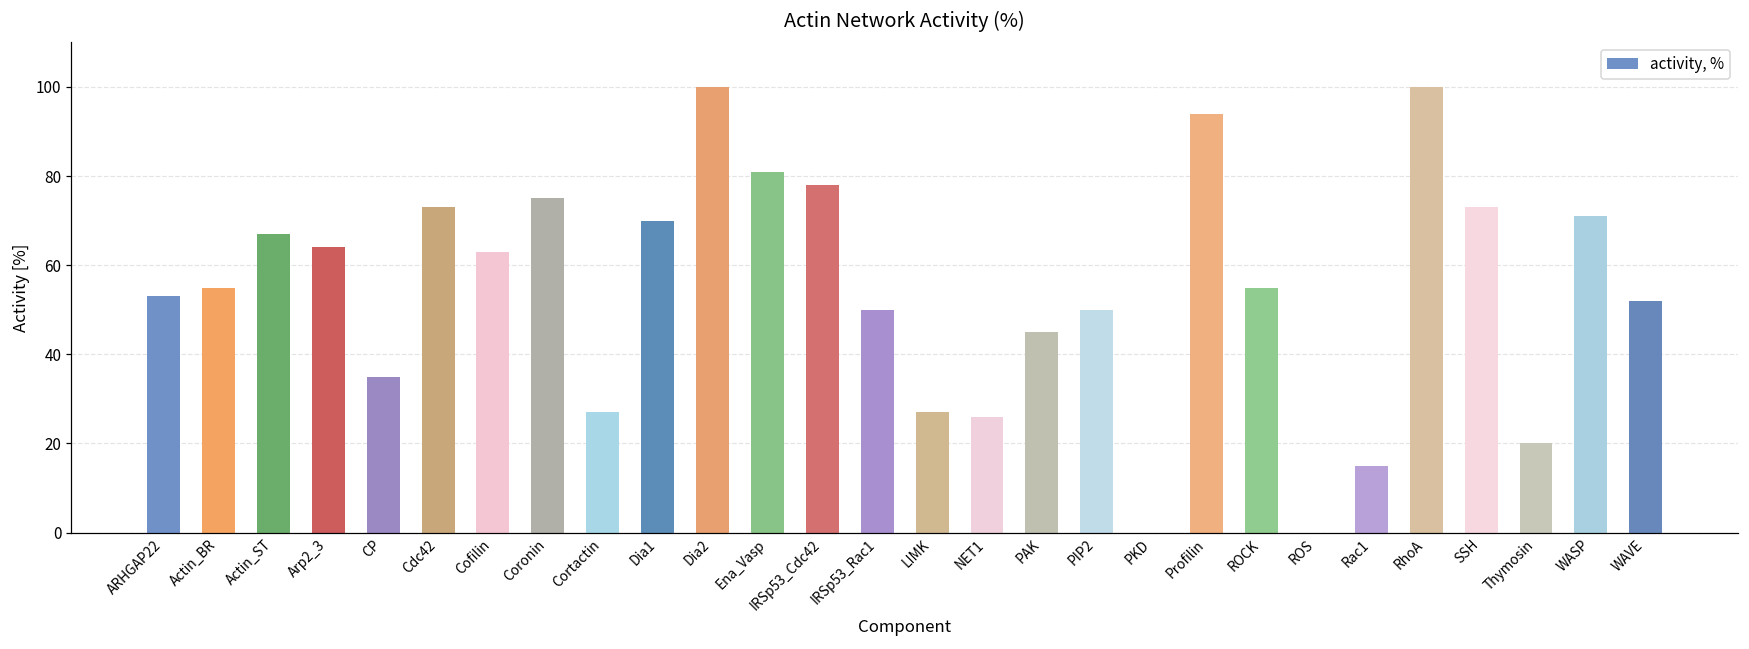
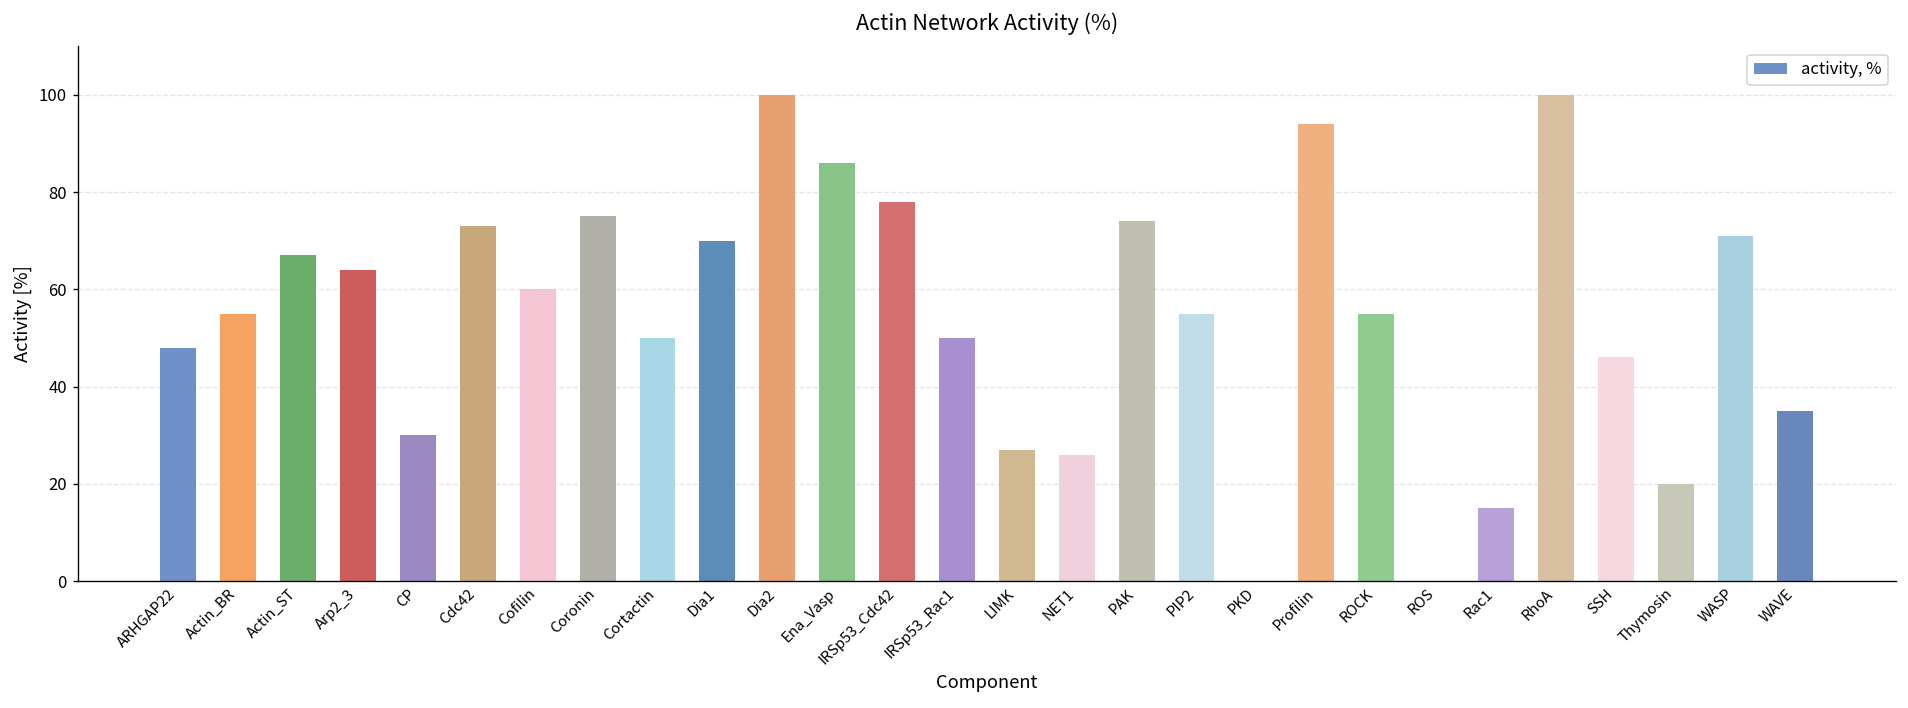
  {
-   "ARHGAP22": 53,
+   "ARHGAP22": 48,
    "Actin_BR": 55,
    "Actin_ST": 67,
    "Arp2_3": 64,
-   "CP": 35,
+   "CP": 30,
    "Cdc42": 73,
-   "Cofilin": 63,
+   "Cofilin": 60,
    "Coronin": 75,
-   "Cortactin": 27,
+   "Cortactin": 50,
    "Dia1": 70,
    "Dia2": 100,
-   "Ena_Vasp": 81,
+   "Ena_Vasp": 86,
    "IRSp53_Cdc42": 78,
    "IRSp53_Rac1": 50,
    "LIMK": 27,
    "NET1": 26,
-   "PAK": 45,
-   "PIP2": 50,
+   "PAK": 74,
+   "PIP2": 55,
    "PKD": 0,
    "Profilin": 94,
    "ROCK": 55,
    "ROS": 0,
    "Rac1": 15,
    "RhoA": 100,
-   "SSH": 73,
+   "SSH": 46,
    "Thymosin": 20,
    "WASP": 71,
-   "WAVE": 52
+   "WAVE": 35
  }
